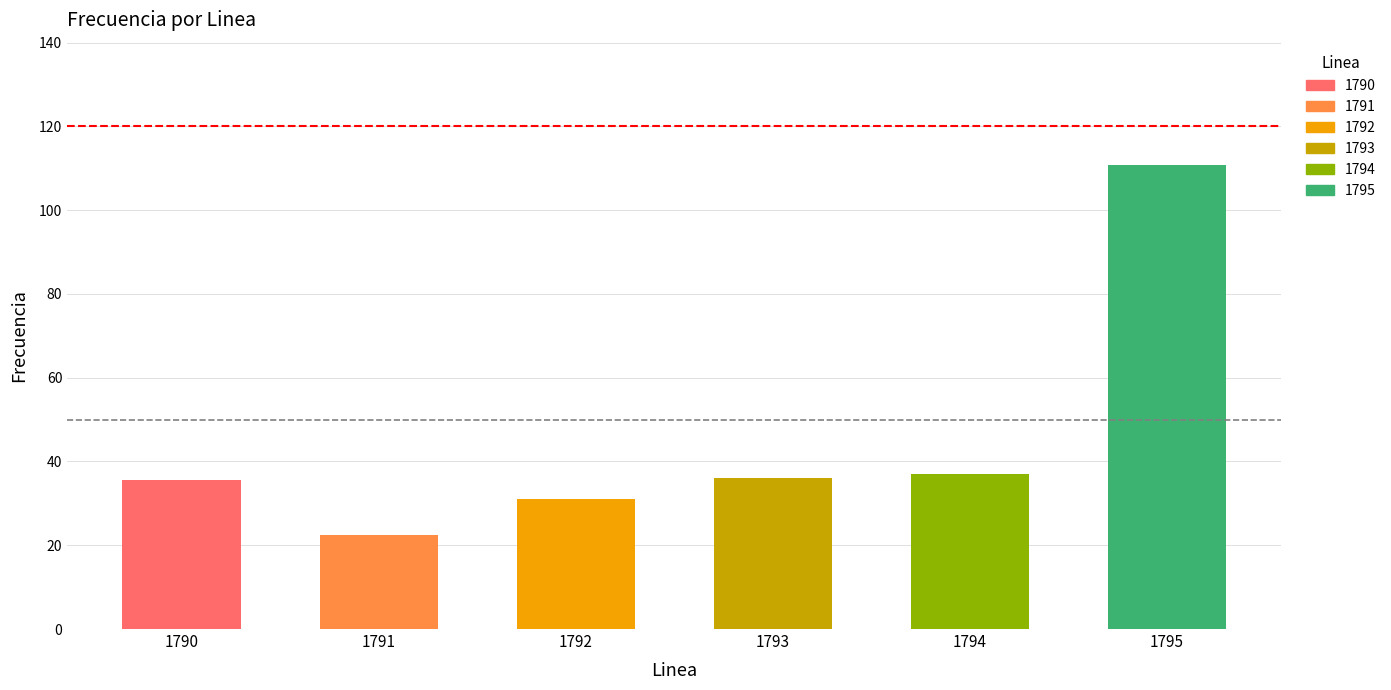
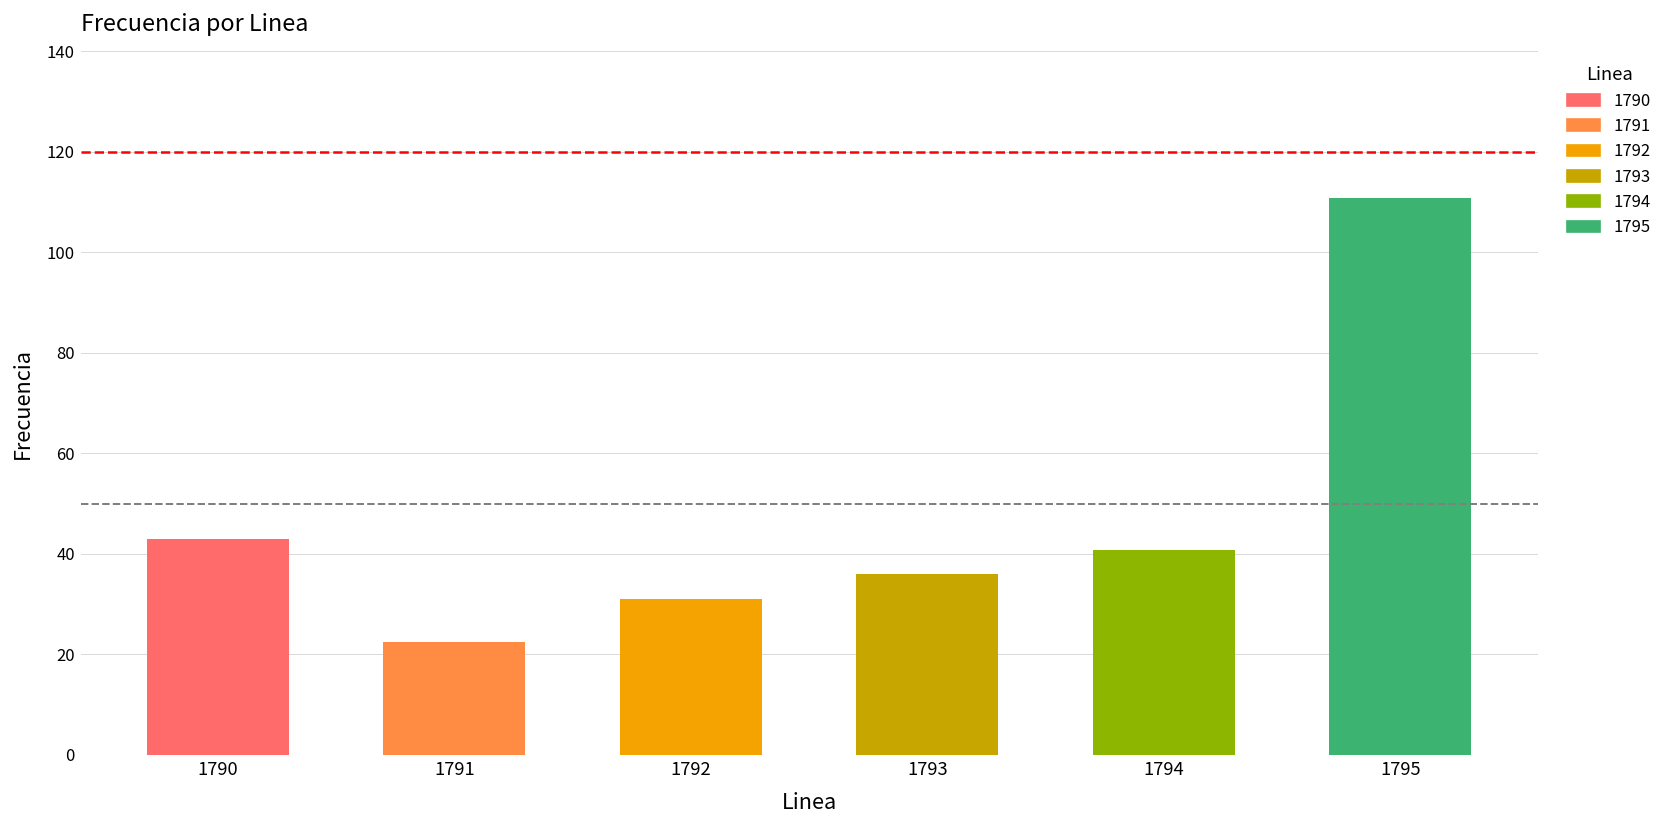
  {
-   "1790": 36,
+   "1790": 43,
    "1791": 22,
    "1792": 31,
    "1793": 36,
-   "1794": 37,
+   "1794": 41,
    "1795": 111
  }
